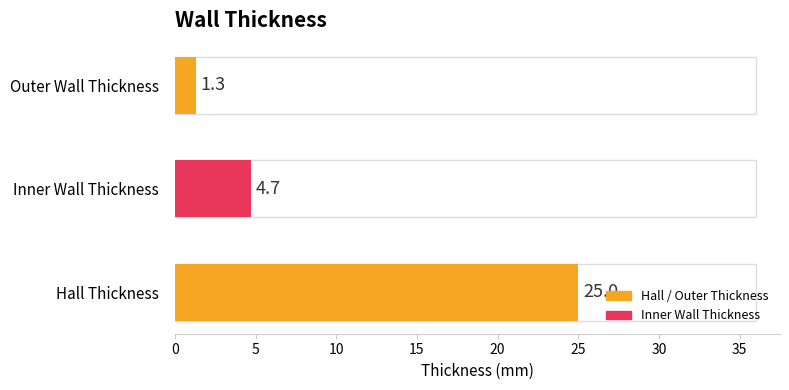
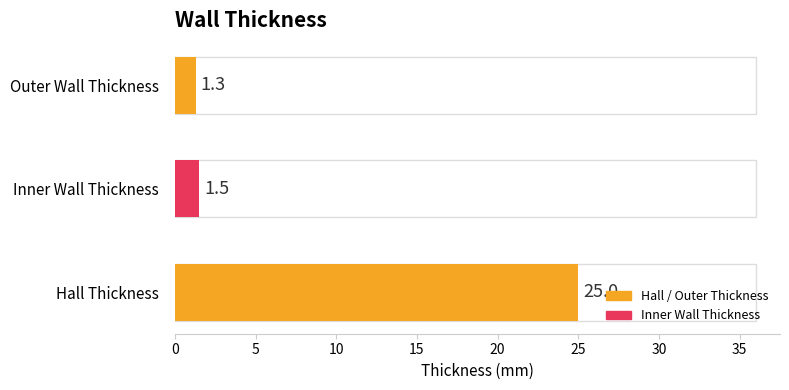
  {
    "Outer Wall Thickness": 1.3,
-   "Inner Wall Thickness": 4.7,
+   "Inner Wall Thickness": 1.5,
    "Hall Thickness": 25.0
  }
